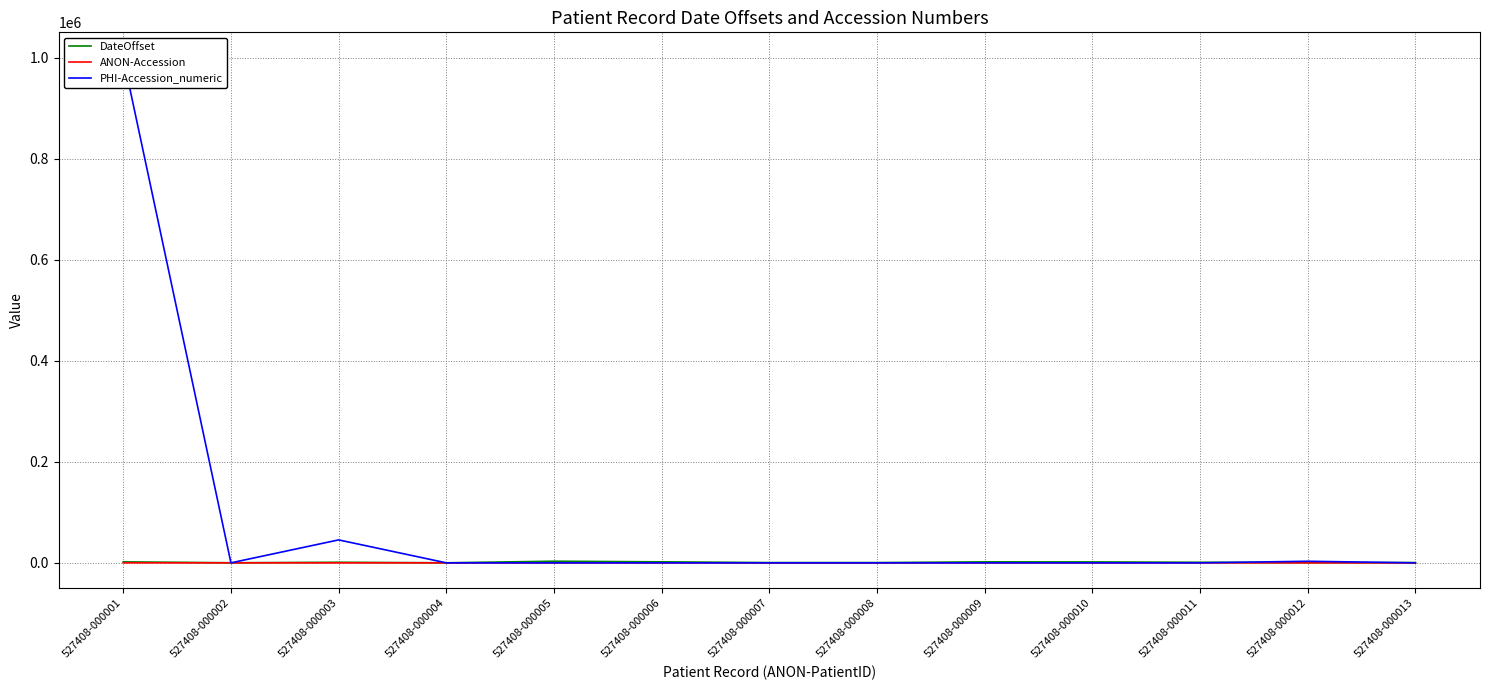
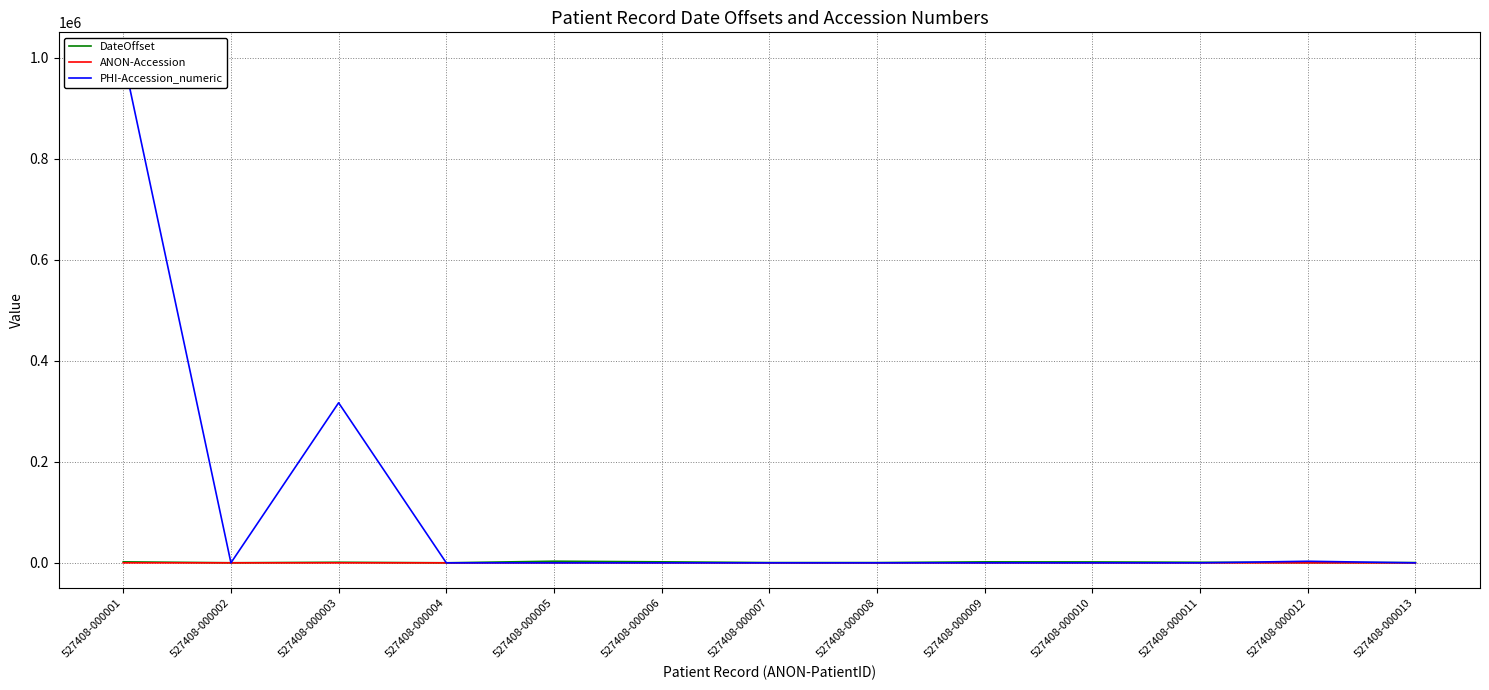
  {
    "PHI-Accession_numeric": {
-     "527408-000003": 50000
+     "527408-000003": 320000
    }
  }
